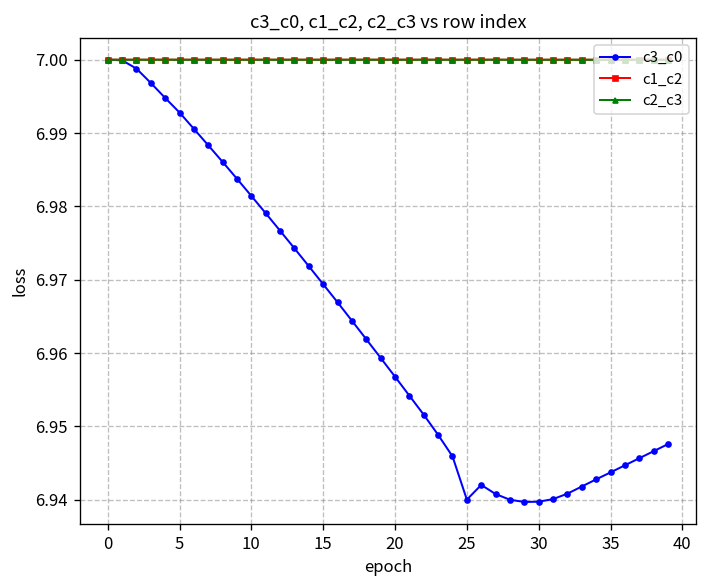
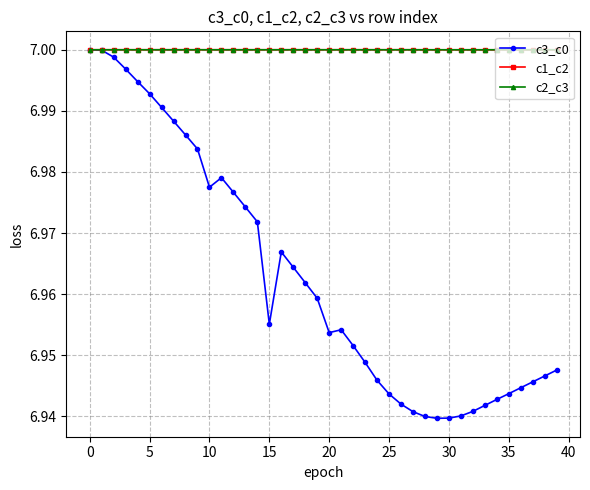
  {
    "c3_c0": {
      "5": 6.993,
-     "10": 6.981,
-     "15": 6.969,
-     "20": 6.957,
-     "25": 6.940,
+     "10": 6.978,
+     "15": 6.955,
+     "20": 6.954,
+     "25": 6.944,
      "30": 6.940,
      "35": 6.944
    },
    "c2_c3": {
      "5": 7.000,
      "10": 7.000,
      "15": 7.000,
      "20": 7.000,
      "25": 7.000,
      "30": 7.000
    }
  }
